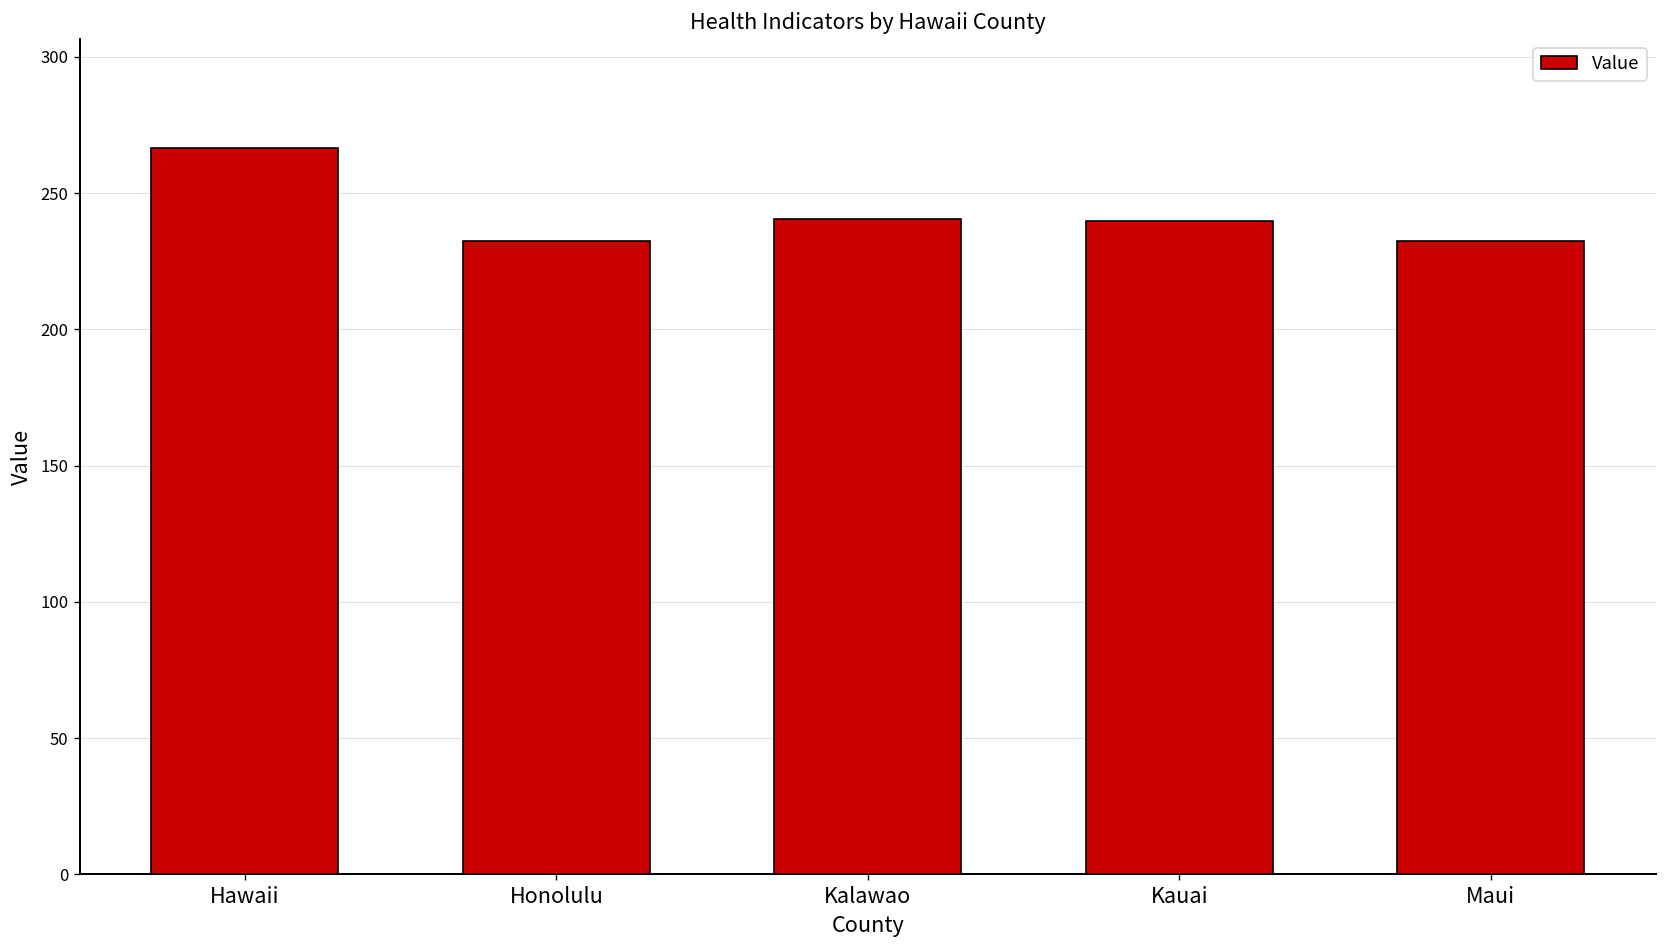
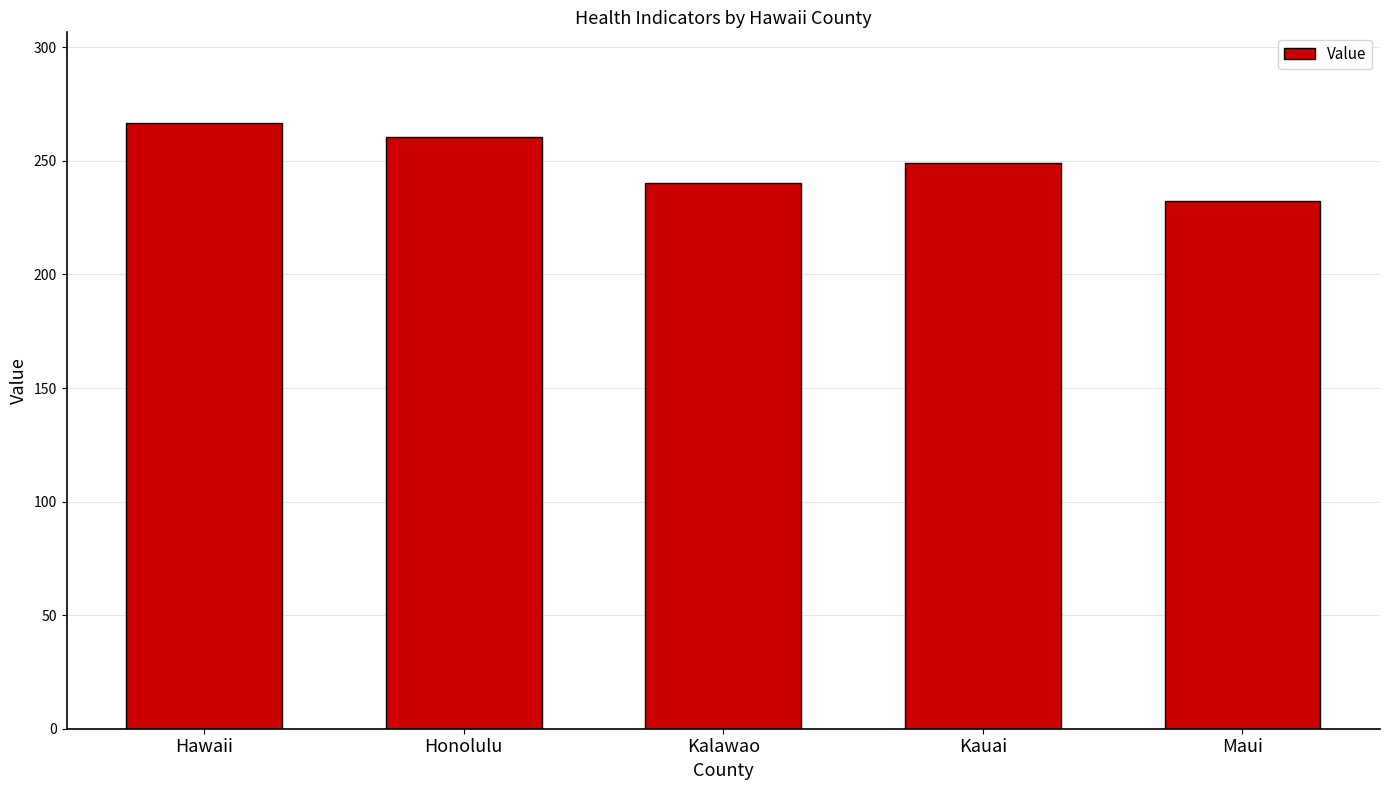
  {
    "Hawaii": 267,
-   "Honolulu": 233,
+   "Honolulu": 260,
    "Kalawao": 240,
-   "Kauai": 240,
+   "Kauai": 249,
    "Maui": 232
  }
